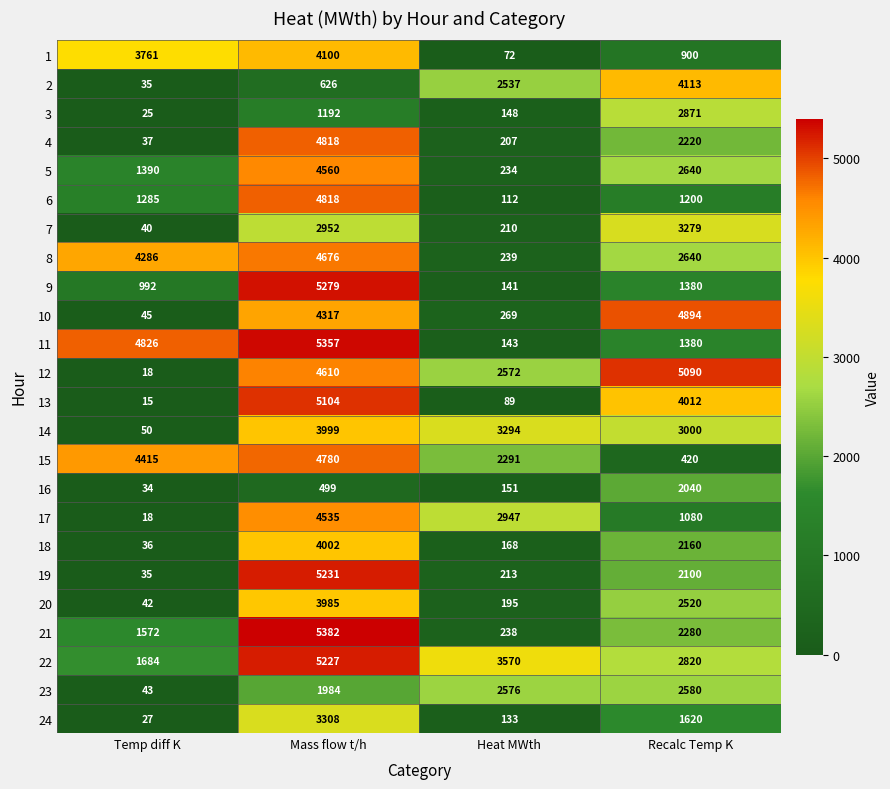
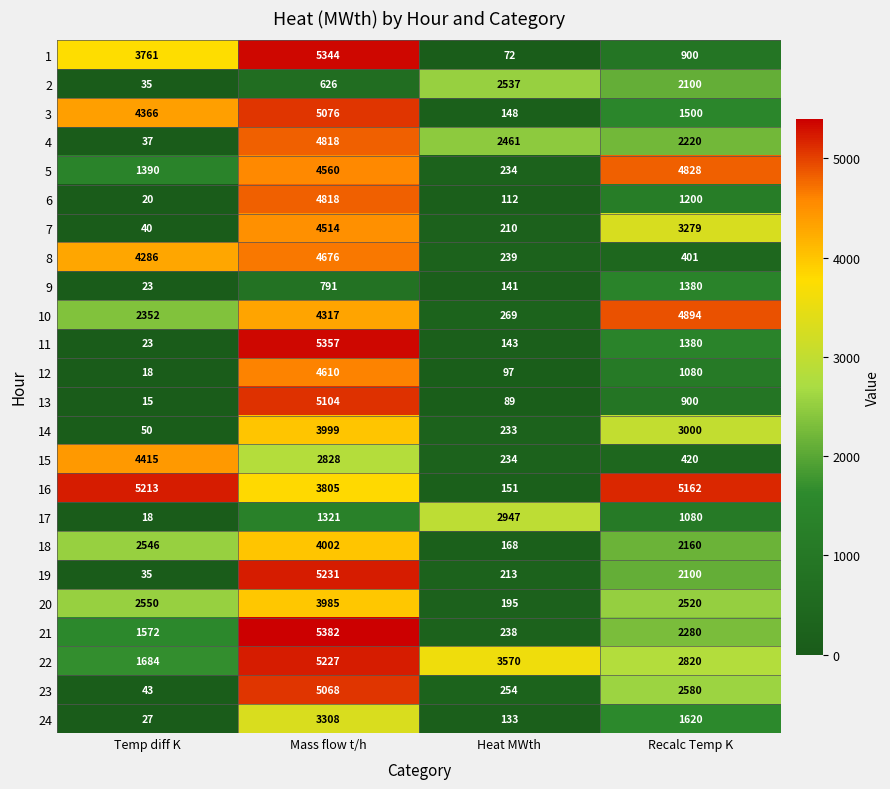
  {
    "1": {
      "Temp diff K": 3761,
-     "Mass flow t/h": 4100,
+     "Mass flow t/h": 5344,
      "Heat MWth": 72,
      "Recalc Temp K": 900
    },
    "2": {
      "Temp diff K": 35,
      "Mass flow t/h": 626,
      "Heat MWth": 2537,
-     "Recalc Temp K": 4113
+     "Recalc Temp K": 2100
    },
    "3": {
-     "Temp diff K": 25,
-     "Mass flow t/h": 1192,
+     "Temp diff K": 4366,
+     "Mass flow t/h": 5076,
      "Heat MWth": 148,
-     "Recalc Temp K": 2871
+     "Recalc Temp K": 1500
    },
    "4": {
      "Temp diff K": 37,
      "Mass flow t/h": 4818,
-     "Heat MWth": 207,
+     "Heat MWth": 2461,
      "Recalc Temp K": 2220
    },
    "5": {
      "Temp diff K": 1390,
      "Mass flow t/h": 4560,
      "Heat MWth": 234,
-     "Recalc Temp K": 2640
+     "Recalc Temp K": 4828
    },
    "6": {
-     "Temp diff K": 1285,
+     "Temp diff K": 20,
      "Mass flow t/h": 4818,
      "Heat MWth": 112,
      "Recalc Temp K": 1200
    },
    "7": {
      "Temp diff K": 40,
-     "Mass flow t/h": 2952,
+     "Mass flow t/h": 4514,
      "Heat MWth": 210,
      "Recalc Temp K": 3279
    },
    "8": {
      "Temp diff K": 4286,
      "Mass flow t/h": 4676,
      "Heat MWth": 239,
-     "Recalc Temp K": 2640
+     "Recalc Temp K": 401
    },
    "9": {
-     "Temp diff K": 992,
-     "Mass flow t/h": 5279,
+     "Temp diff K": 23,
+     "Mass flow t/h": 791,
      "Heat MWth": 141,
      "Recalc Temp K": 1380
    },
    "10": {
-     "Temp diff K": 45,
+     "Temp diff K": 2352,
      "Mass flow t/h": 4317,
      "Heat MWth": 269,
      "Recalc Temp K": 4894
    },
    "11": {
-     "Temp diff K": 4826,
+     "Temp diff K": 23,
      "Mass flow t/h": 5357,
      "Heat MWth": 143,
      "Recalc Temp K": 1380
    },
    "12": {
      "Temp diff K": 18,
      "Mass flow t/h": 4610,
-     "Heat MWth": 2572,
-     "Recalc Temp K": 5090
+     "Heat MWth": 97,
+     "Recalc Temp K": 1080
    },
    "13": {
      "Temp diff K": 15,
      "Mass flow t/h": 5104,
      "Heat MWth": 89,
-     "Recalc Temp K": 4012
+     "Recalc Temp K": 900
    },
    "14": {
      "Temp diff K": 50,
      "Mass flow t/h": 3999,
-     "Heat MWth": 3294,
+     "Heat MWth": 233,
      "Recalc Temp K": 3000
    },
    "15": {
      "Temp diff K": 4415,
-     "Mass flow t/h": 4780,
-     "Heat MWth": 2291,
+     "Mass flow t/h": 2828,
+     "Heat MWth": 234,
      "Recalc Temp K": 420
    },
    "16": {
-     "Temp diff K": 34,
-     "Mass flow t/h": 499,
+     "Temp diff K": 5213,
+     "Mass flow t/h": 3805,
      "Heat MWth": 151,
-     "Recalc Temp K": 2040
+     "Recalc Temp K": 5162
    },
    "17": {
      "Temp diff K": 18,
-     "Mass flow t/h": 4535,
+     "Mass flow t/h": 1321,
      "Heat MWth": 2947,
      "Recalc Temp K": 1080
    },
    "18": {
-     "Temp diff K": 36,
+     "Temp diff K": 2546,
      "Mass flow t/h": 4002,
      "Heat MWth": 168,
      "Recalc Temp K": 2160
    },
    "19": {
      "Temp diff K": 35,
      "Mass flow t/h": 5231,
      "Heat MWth": 213,
      "Recalc Temp K": 2100
    },
    "20": {
-     "Temp diff K": 42,
+     "Temp diff K": 2550,
      "Mass flow t/h": 3985,
      "Heat MWth": 195,
      "Recalc Temp K": 2520
    },
    "21": {
      "Temp diff K": 1572,
      "Mass flow t/h": 5382,
      "Heat MWth": 238,
      "Recalc Temp K": 2280
    },
    "22": {
      "Temp diff K": 1684,
      "Mass flow t/h": 5227,
      "Heat MWth": 3570,
      "Recalc Temp K": 2820
    },
    "23": {
      "Temp diff K": 43,
-     "Mass flow t/h": 1984,
-     "Heat MWth": 2576,
+     "Mass flow t/h": 5068,
+     "Heat MWth": 254,
      "Recalc Temp K": 2580
    },
    "24": {
      "Temp diff K": 27,
      "Mass flow t/h": 3308,
      "Heat MWth": 133,
      "Recalc Temp K": 1620
    }
  }
